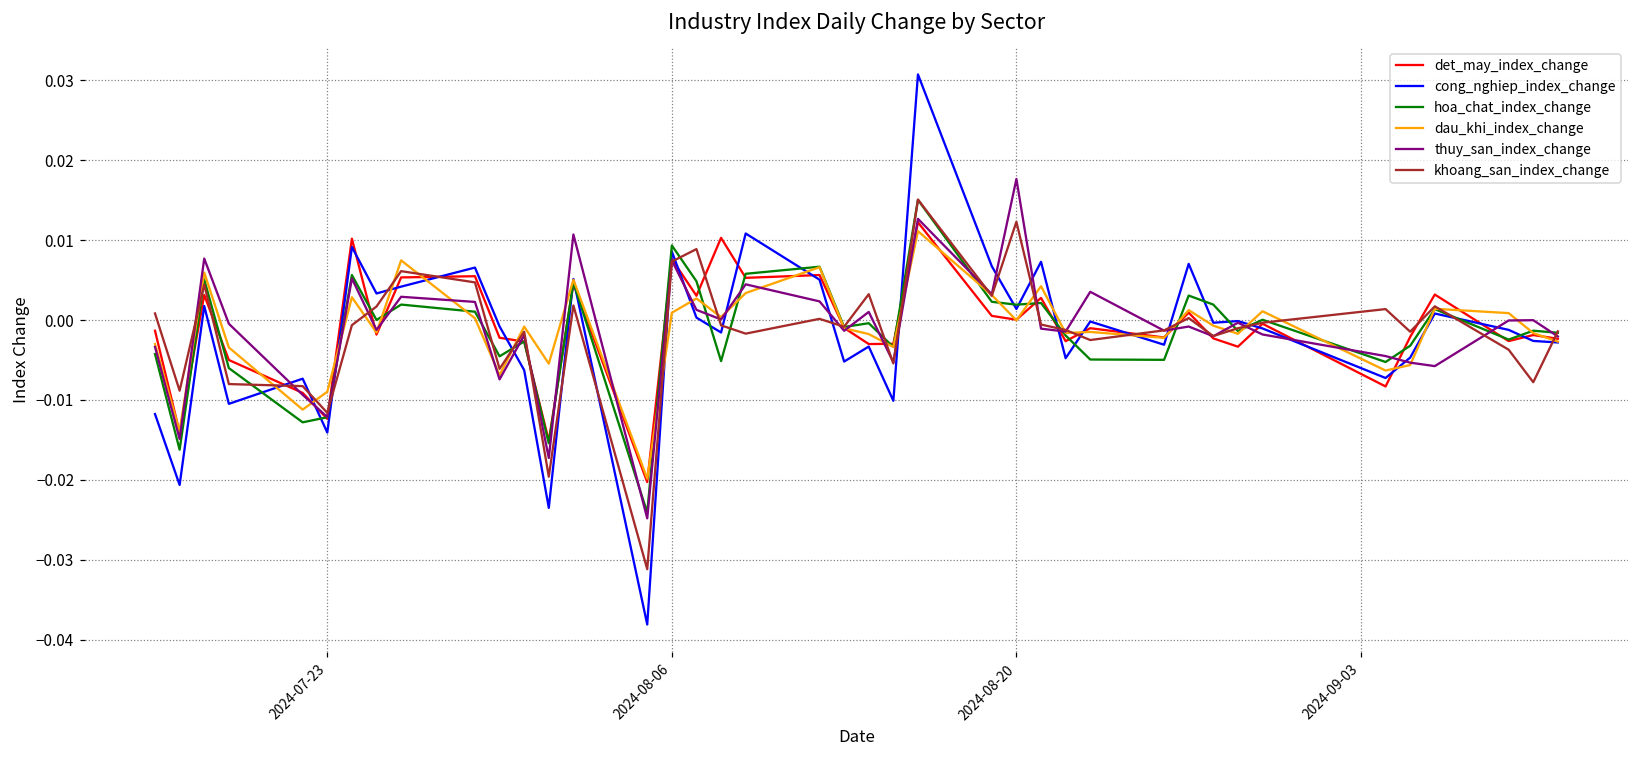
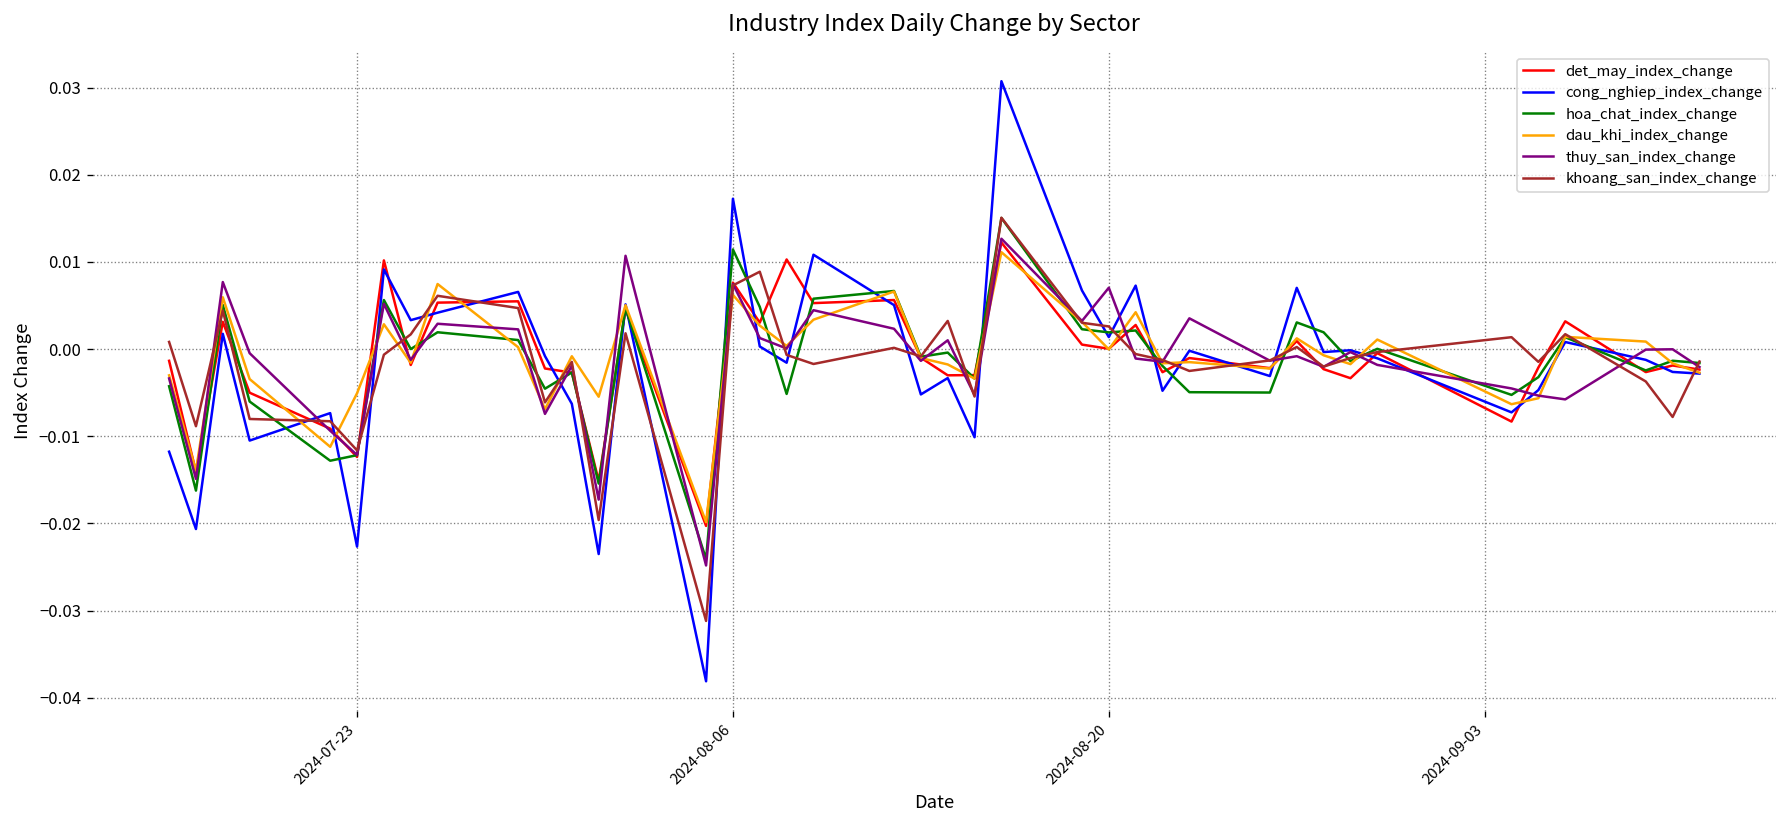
  {
    "cong_nghiep_index_change": {
-     "2024-07-23": -0.014,
-     "2024-08-06": 0.009,
+     "2024-07-23": -0.023,
+     "2024-08-06": 0.017,
      "2024-08-20": 0.001
    },
    "hoa_chat_index_change": {
-     "2024-08-06": 0.009,
+     "2024-08-06": 0.011,
      "2024-08-20": 0.002
    },
    "dau_khi_index_change": {
-     "2024-07-23": -0.009,
-     "2024-08-06": 0.001
+     "2024-07-23": -0.005,
+     "2024-08-06": 0.006
    },
    "thuy_san_index_change": {
-     "2024-08-20": 0.018
+     "2024-08-20": 0.007
    },
    "khoang_san_index_change": {
      "2024-07-23": -0.012,
-     "2024-08-20": 0.012
+     "2024-08-20": 0.003
    }
  }
